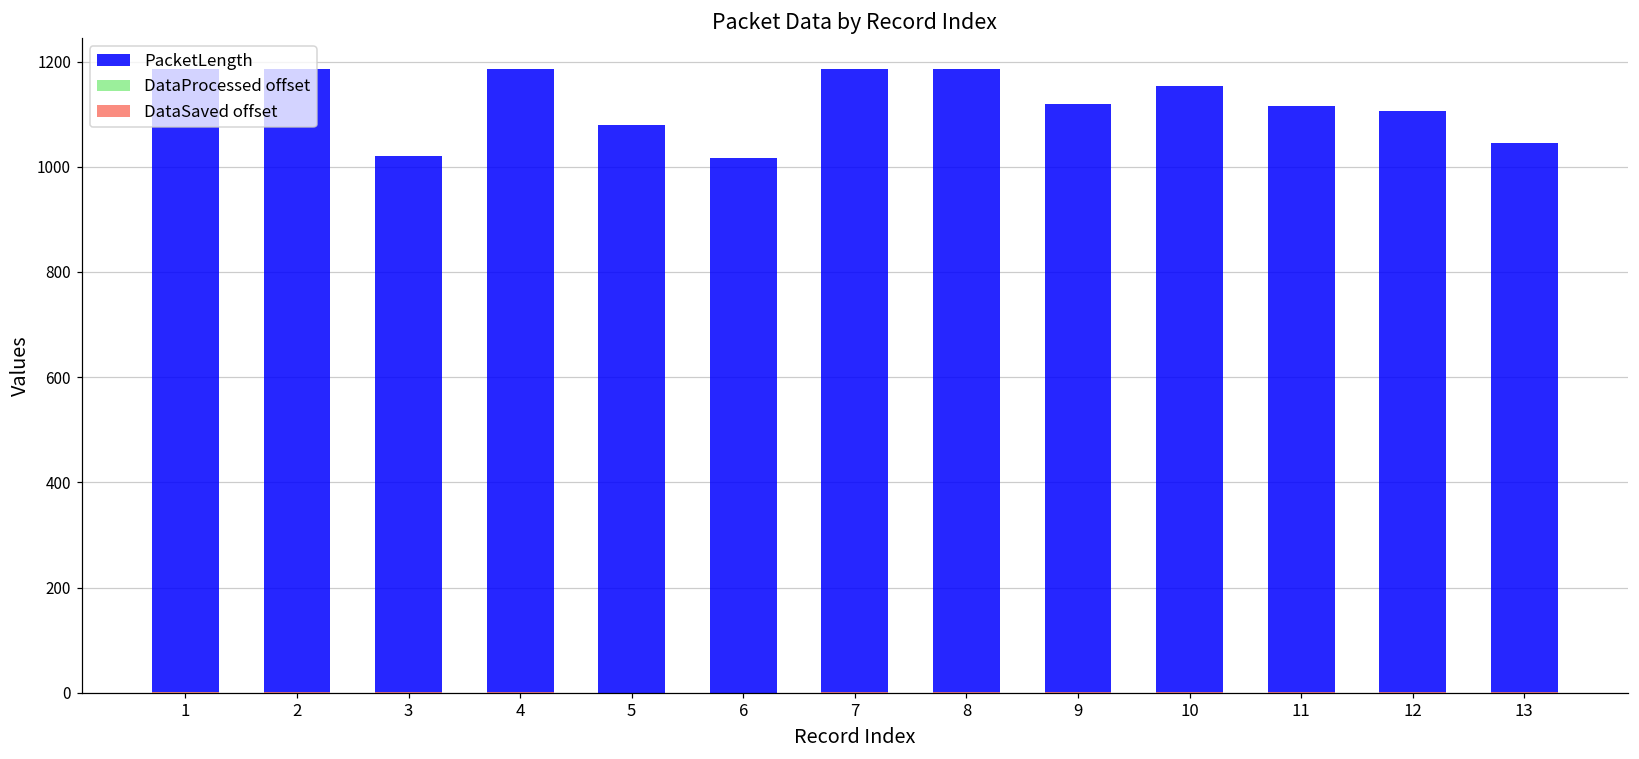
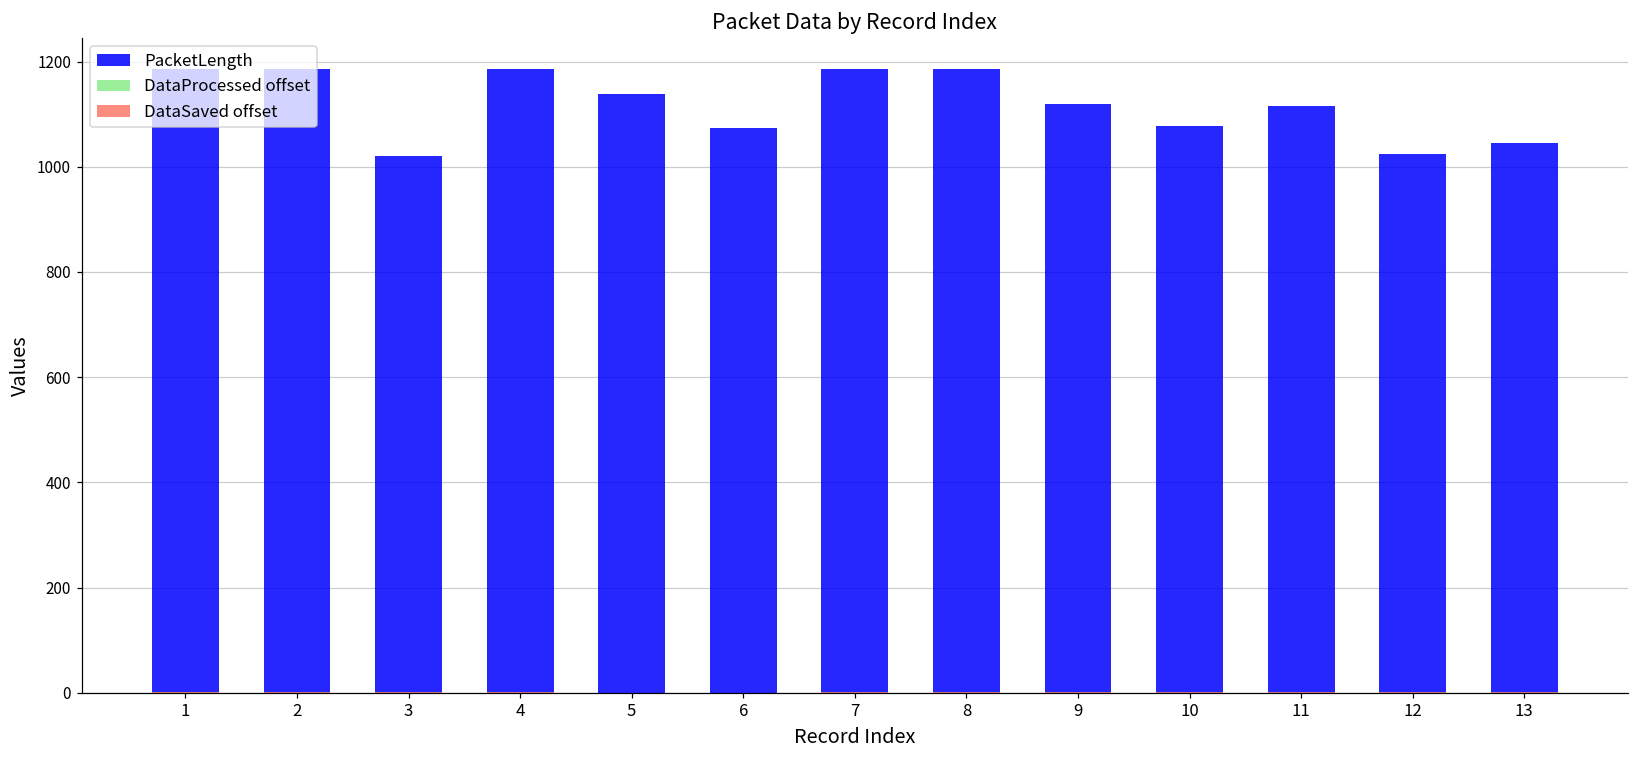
  {
    "PacketLength": {
      "3": 1020,
      "4": 1190,
-     "5": 1080,
-     "6": 1020,
+     "5": 1140,
+     "6": 1070,
      "7": 1190,
      "8": 1190,
      "9": 1120,
-     "10": 1150,
+     "10": 1080,
      "11": 1120,
-     "12": 1110,
+     "12": 1030,
      "13": 1050
    }
  }
